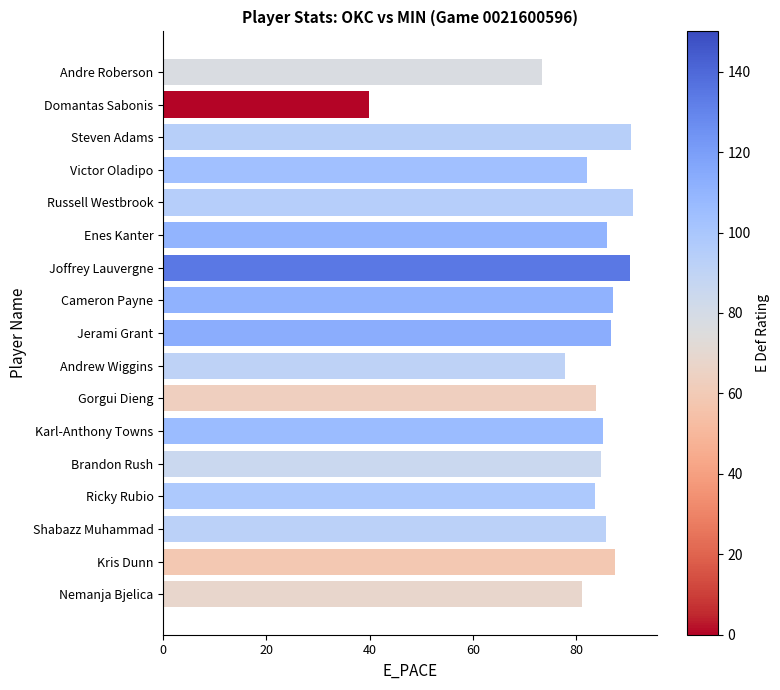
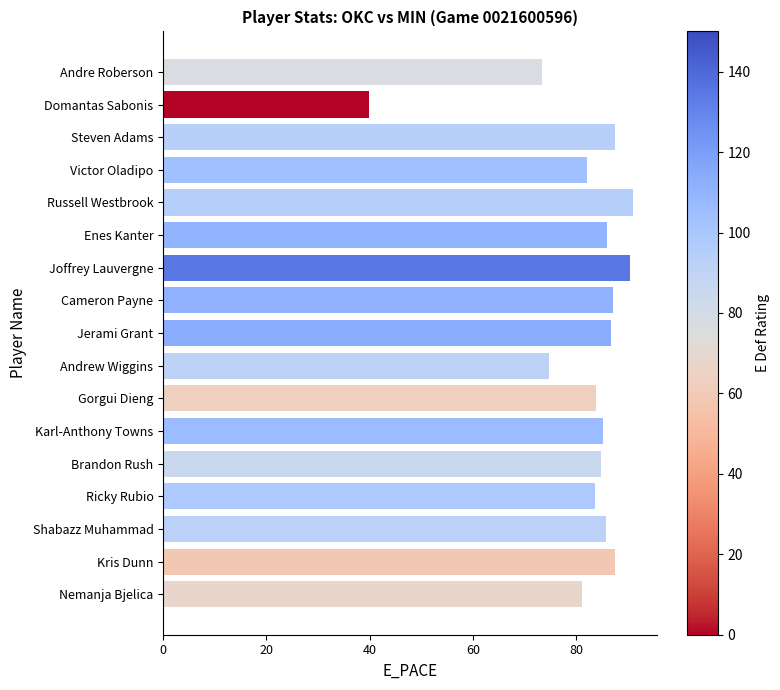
  {
    "Andre Roberson": 73,
    "Domantas Sabonis": 40,
-   "Steven Adams": 91,
+   "Steven Adams": 87,
    "Victor Oladipo": 82,
    "Russell Westbrook": 91,
    "Enes Kanter": 86,
    "Joffrey Lauvergne": 90,
    "Cameron Payne": 87,
    "Jerami Grant": 87,
-   "Andrew Wiggins": 78,
+   "Andrew Wiggins": 75,
    "Gorgui Dieng": 84,
    "Karl-Anthony Towns": 85,
    "Brandon Rush": 85,
    "Ricky Rubio": 84,
    "Shabazz Muhammad": 86,
    "Kris Dunn": 88,
    "Nemanja Bjelica": 81
  }
